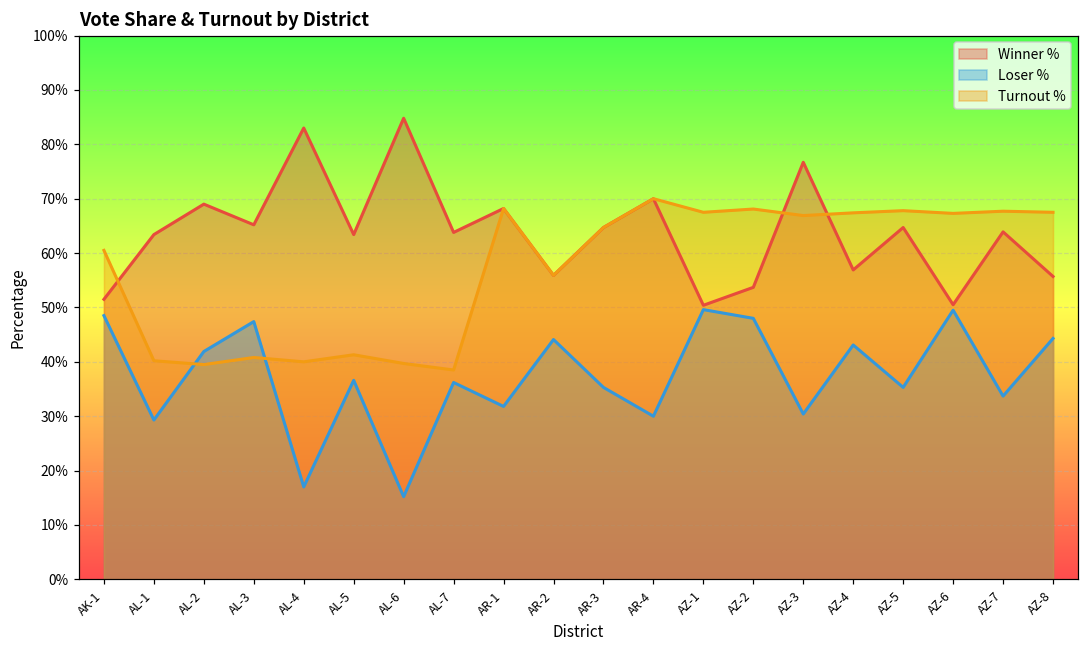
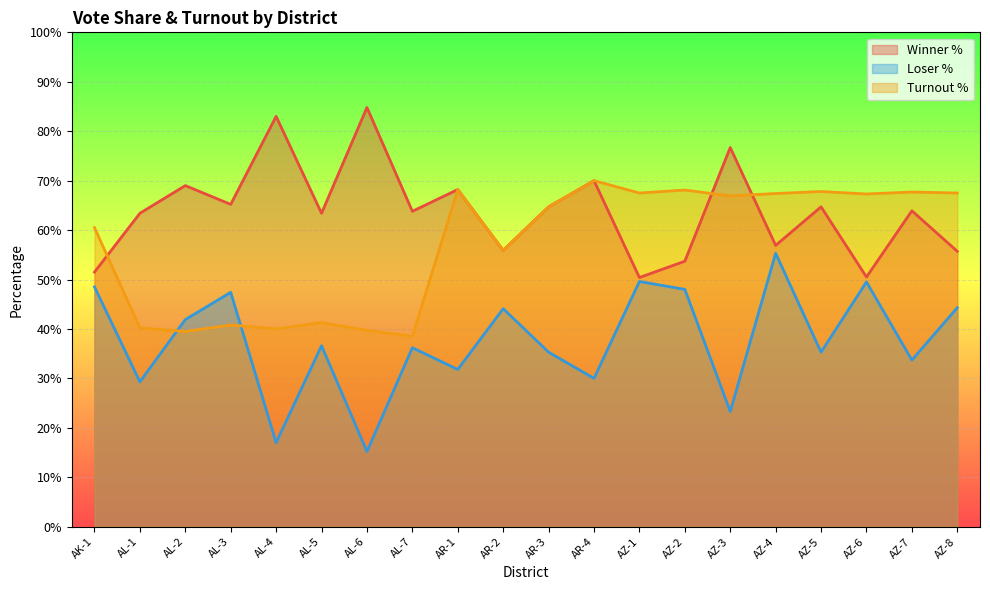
  {
    "Loser %": {
      "AK-1": "49%",
      "AL-1": "29%",
      "AL-2": "42%",
      "AL-3": "47%",
      "AL-4": "17%",
      "AL-5": "37%",
      "AL-6": "15%",
      "AL-7": "36%",
      "AR-1": "32%",
      "AR-2": "44%",
      "AR-3": "35%",
      "AR-4": "30%",
      "AZ-1": "50%",
      "AZ-2": "48%",
-     "AZ-3": "30%",
-     "AZ-4": "43%",
+     "AZ-3": "23%",
+     "AZ-4": "55%",
      "AZ-5": "35%",
      "AZ-6": "50%",
      "AZ-7": "34%",
      "AZ-8": "44%"
    }
  }
